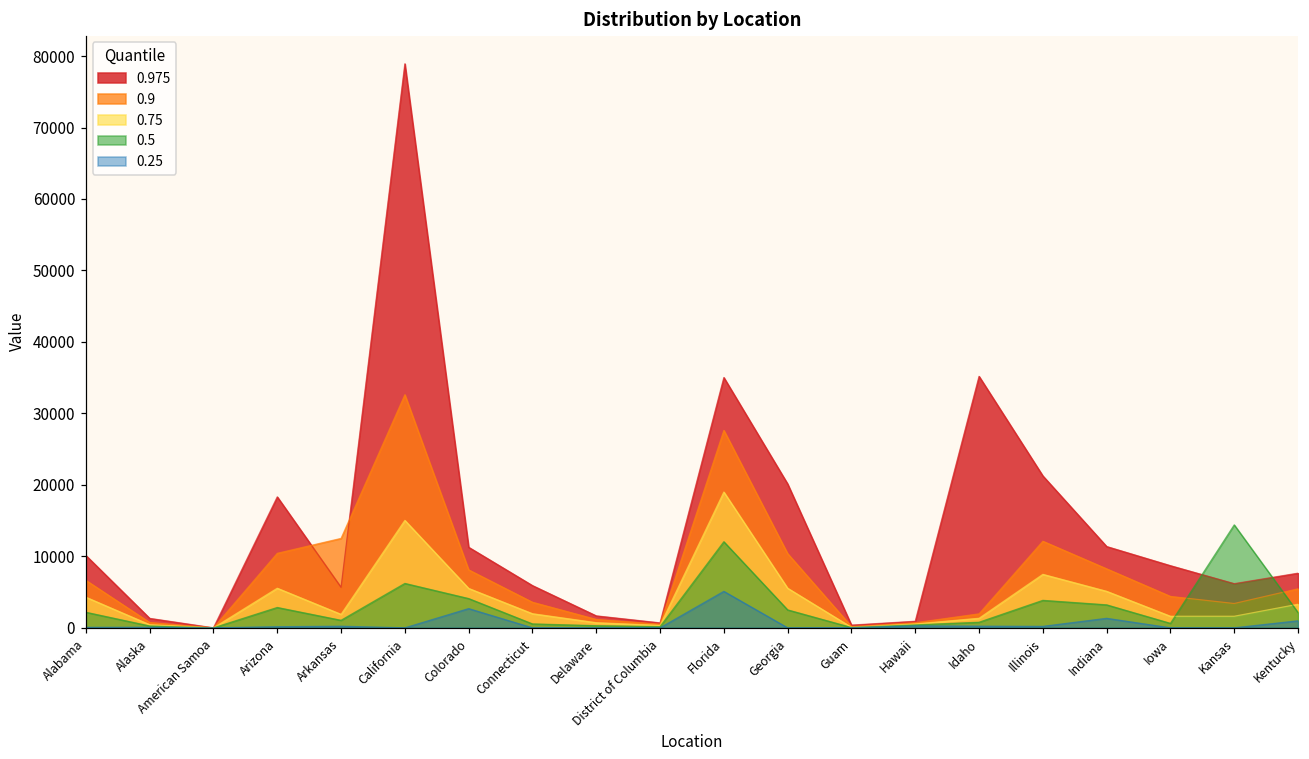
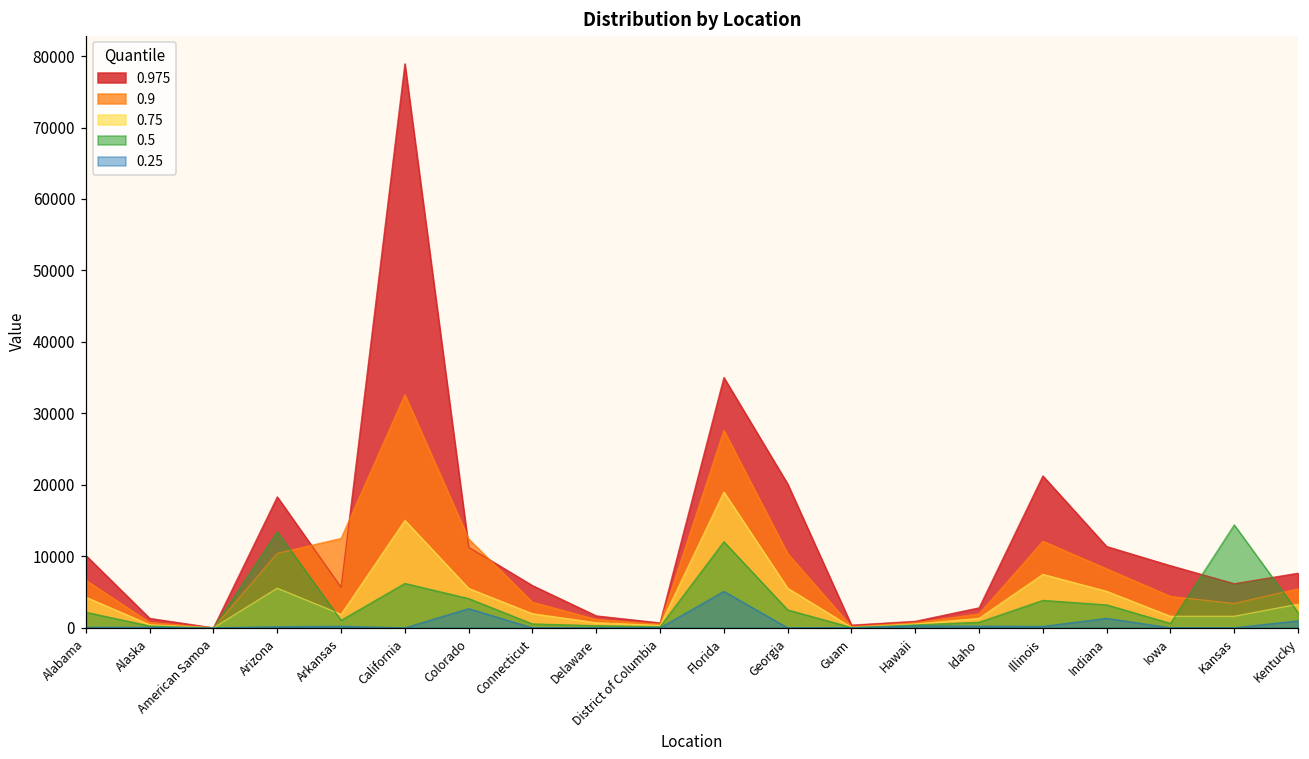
  {
    "0.975": {
      "Alabama": 10000,
      "Alaska": 1000,
      "Arizona": 18000,
      "Arkansas": 6000,
      "California": 79000,
      "Colorado": 11000,
      "Connecticut": 6000,
      "Delaware": 2000,
      "Florida": 35000,
      "Georgia": 20000,
-     "Idaho": 35000,
+     "Idaho": 3000,
      "Illinois": 21000,
      "Indiana": 11000,
      "Iowa": 9000,
      "Kansas": 6000,
      "Kentucky": 8000
    },
    "0.9": {
      "Alabama": 7000,
      "Arizona": 10000,
      "Arkansas": 13000,
      "California": 33000,
-     "Colorado": 8000,
+     "Colorado": 12000,
      "Connecticut": 4000,
      "Delaware": 1000,
      "Florida": 28000,
      "Georgia": 10000,
      "Idaho": 2000,
      "Illinois": 12000,
      "Indiana": 8000,
      "Iowa": 4000,
      "Kansas": 3000,
      "Kentucky": 5000
    },
    "0.75": {
      "Alabama": 4000,
      "Arizona": 6000,
      "Arkansas": 2000,
      "California": 15000,
      "Colorado": 6000,
      "Connecticut": 2000,
      "Delaware": 1000,
      "Florida": 19000,
      "Georgia": 6000,
      "Idaho": 1000,
      "Illinois": 7000,
      "Indiana": 5000,
      "Iowa": 2000,
      "Kansas": 2000,
      "Kentucky": 3000
    },
    "0.5": {
      "Alabama": 2000,
-     "Arizona": 3000,
+     "Arizona": 13000,
      "Arkansas": 1000,
      "California": 6000,
      "Colorado": 4000,
      "Connecticut": 1000,
      "Florida": 12000,
      "Georgia": 3000,
      "Idaho": 1000,
      "Illinois": 4000,
      "Indiana": 3000,
      "Iowa": 1000,
      "Kansas": 14000,
      "Kentucky": 2000
    },
    "0.25": {
      "Alabama": 0,
      "Arizona": 0,
      "Arkansas": 0,
      "California": 0,
      "Colorado": 3000,
      "Connecticut": 0,
      "Florida": 5000,
      "Georgia": 0,
      "Idaho": 0,
      "Illinois": 0,
      "Indiana": 1000,
      "Iowa": 0,
      "Kansas": 0,
      "Kentucky": 1000
    }
  }
